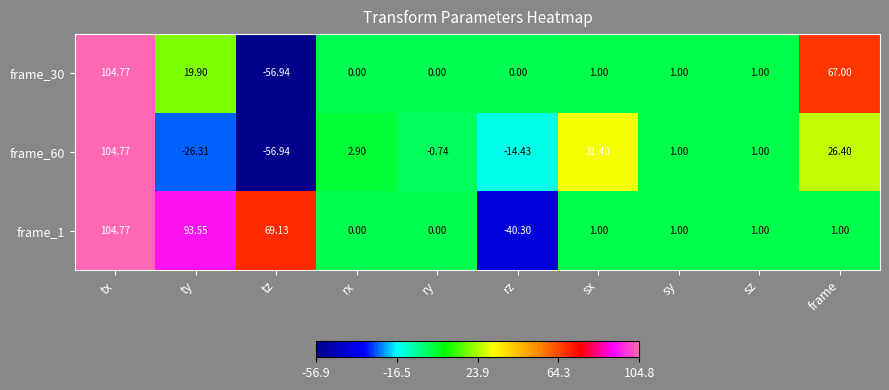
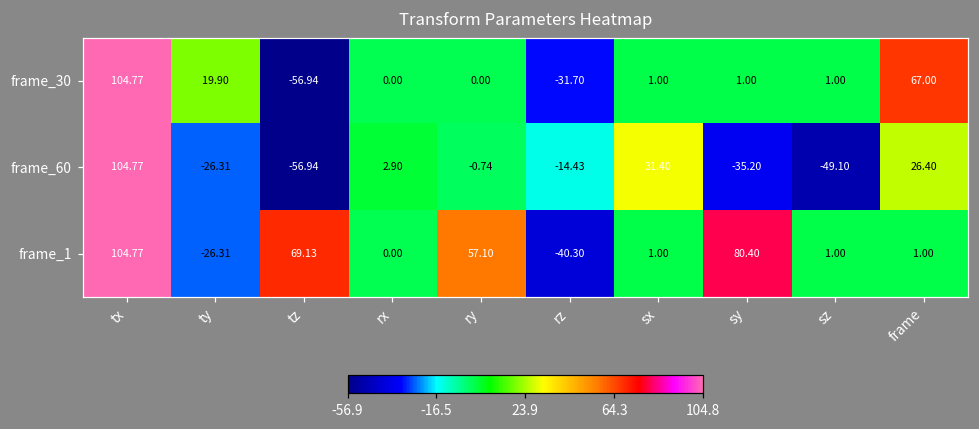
  {
    "frame_30": {
      "tx": 104.77,
      "ty": 19.90,
      "tz": -56.94,
      "rx": 0.00,
      "ry": 0.00,
-     "rz": 0.00,
+     "rz": -31.70,
      "sx": 1.00,
      "sy": 1.00,
      "sz": 1.00,
      "frame": 67.00
    },
    "frame_60": {
      "tx": 104.77,
      "ty": -26.31,
      "tz": -56.94,
      "rx": 2.90,
      "ry": -0.74,
      "rz": -14.43,
      "sx": 31.40,
-     "sy": 1.00,
-     "sz": 1.00,
+     "sy": -35.20,
+     "sz": -49.10,
      "frame": 26.40
    },
    "frame_1": {
      "tx": 104.77,
-     "ty": 93.55,
+     "ty": -26.31,
      "tz": 69.13,
      "rx": 0.00,
-     "ry": 0.00,
+     "ry": 57.10,
      "rz": -40.30,
      "sx": 1.00,
-     "sy": 1.00,
+     "sy": 80.40,
      "sz": 1.00,
      "frame": 1.00
    }
  }
